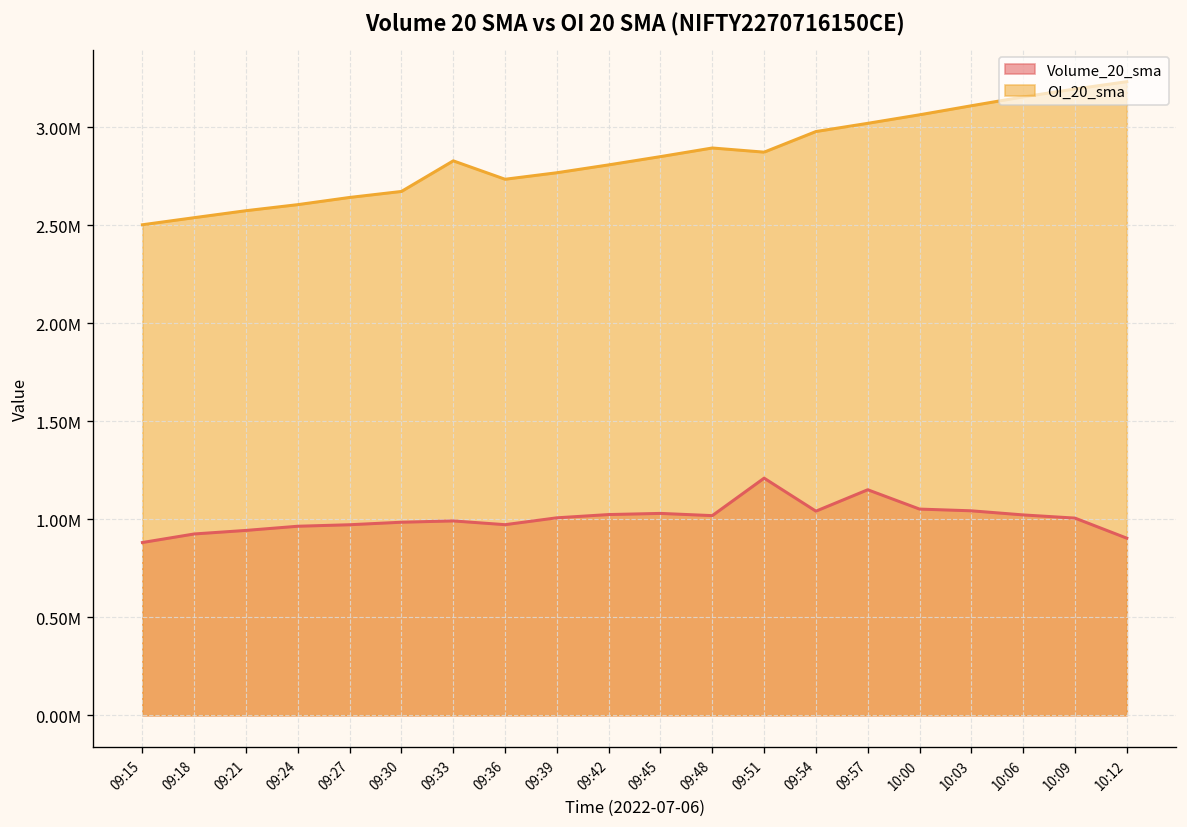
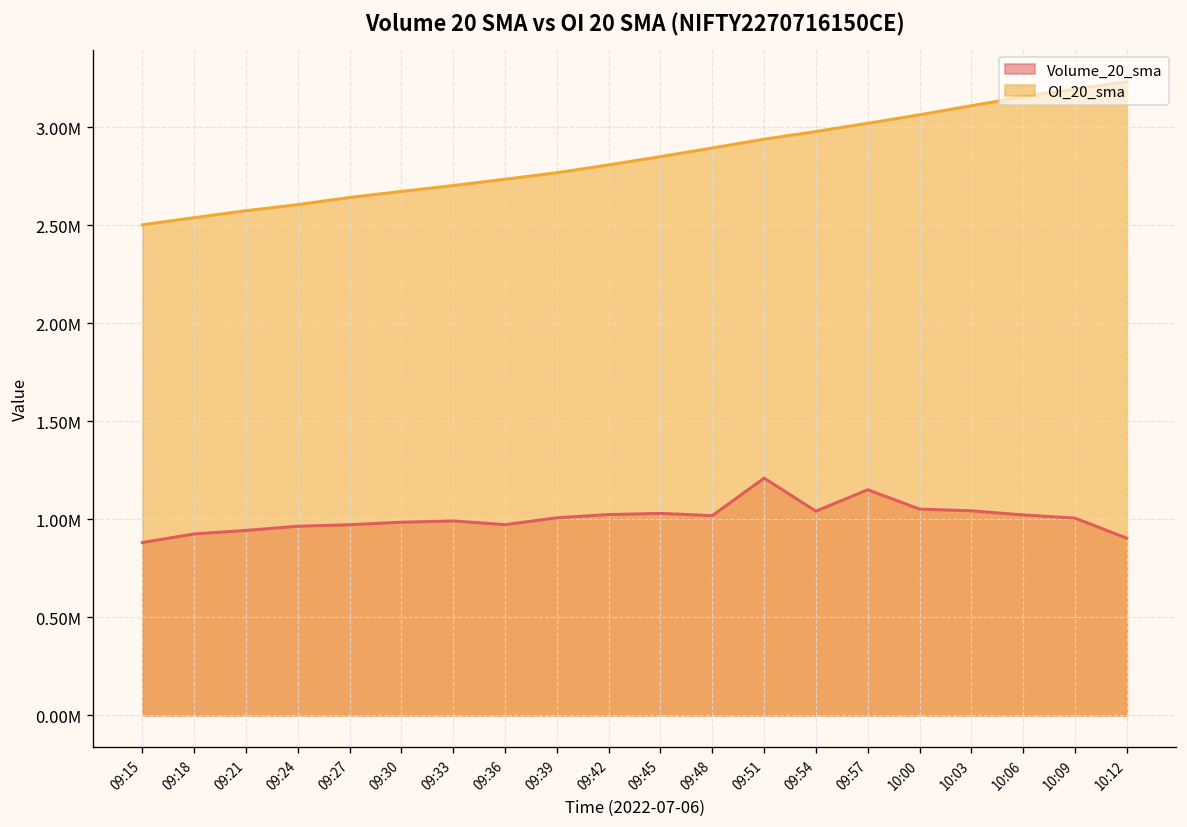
  {
    "Volume_20_sma": {
      "09:15": 880000,
      "09:18": 930000,
      "09:21": 940000,
      "09:24": 960000,
      "09:27": 970000,
      "09:30": 990000,
      "09:33": 990000,
      "09:36": 970000,
      "09:39": 1010000,
      "09:42": 1020000,
      "09:45": 1030000,
      "09:48": 1020000,
      "09:51": 1210000,
      "09:54": 1040000,
      "09:57": 1150000,
      "10:00": 1050000,
      "10:03": 1040000,
      "10:06": 1020000,
      "10:09": 1010000,
      "10:12": 900000
    },
    "OI_20_sma": {
      "09:15": 2500000,
      "09:18": 2540000,
      "09:21": 2580000,
      "09:24": 2610000,
      "09:27": 2640000,
      "09:30": 2670000,
-     "09:33": 2830000,
+     "09:33": 2700000,
      "09:36": 2740000,
      "09:39": 2770000,
      "09:42": 2810000,
      "09:45": 2850000,
      "09:48": 2900000,
-     "09:51": 2870000,
+     "09:51": 2940000,
      "09:54": 2980000,
      "09:57": 3020000,
      "10:00": 3060000,
      "10:03": 3110000
    }
  }
